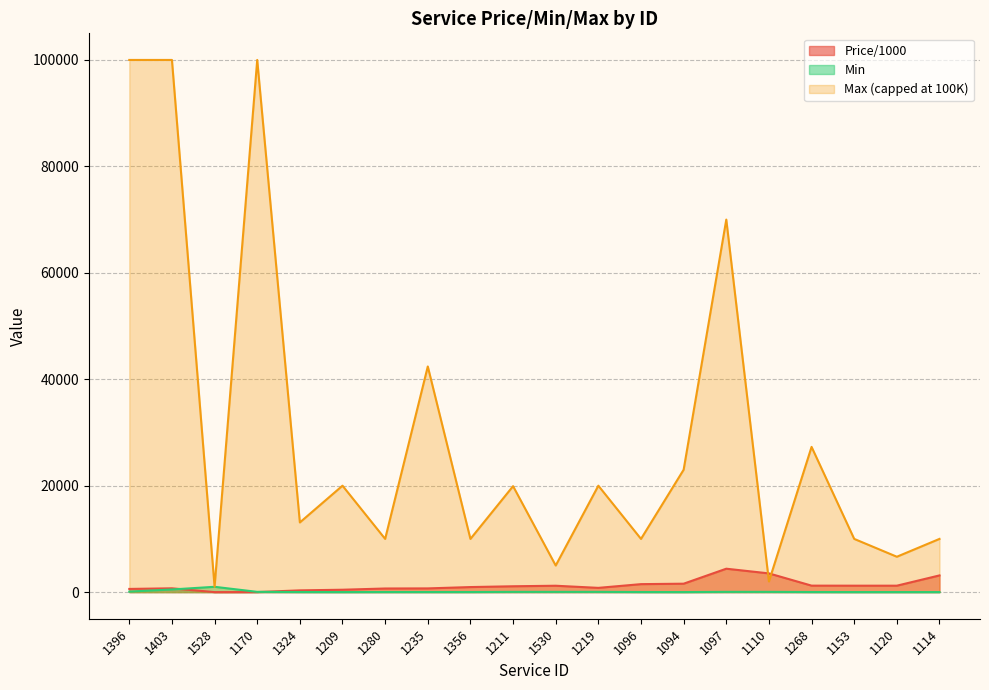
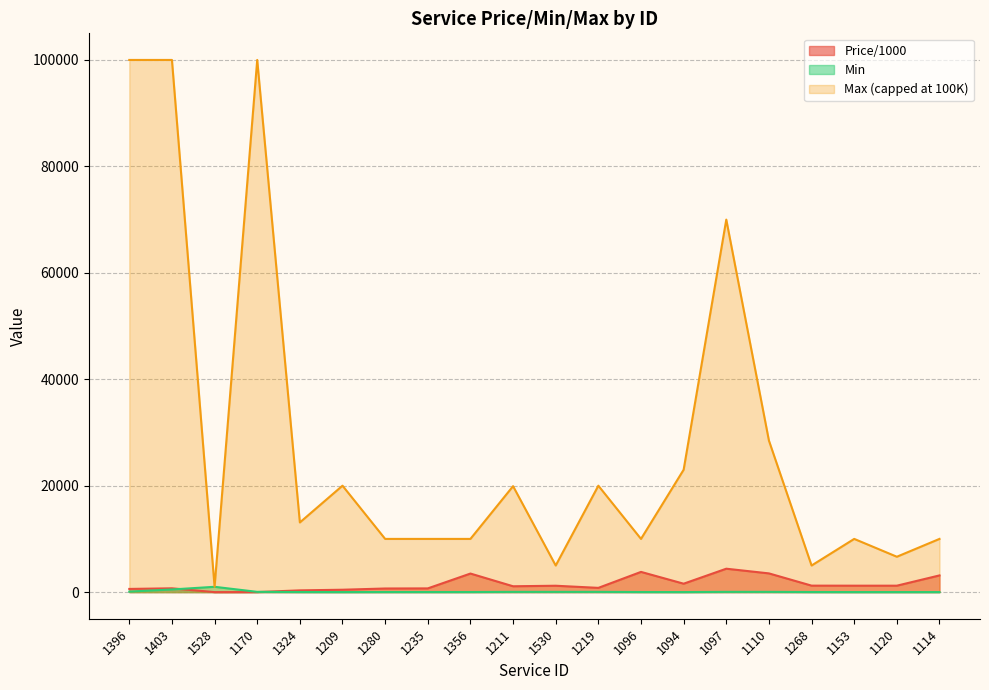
  {
    "Price/1000": {
      "1396": 1000,
      "1528": 0,
      "1280": 1000,
      "1235": 1000,
-     "1356": 1000,
+     "1356": 3000,
      "1211": 1000,
      "1530": 1000,
      "1219": 1000,
-     "1096": 2000,
+     "1096": 4000,
      "1094": 2000,
      "1097": 4000,
      "1110": 4000,
      "1268": 1000,
      "1153": 1000,
      "1120": 1000,
      "1114": 3000
    },
    "Min": {
      "1396": 0,
      "1280": 0,
      "1235": 0,
      "1356": 0,
      "1211": 0,
      "1530": 0,
      "1219": 0,
      "1096": 0,
      "1094": 0,
      "1097": 0,
      "1110": 0,
      "1268": 0,
      "1153": 0,
      "1120": 0,
      "1114": 0
    },
    "Max (capped at 100K)": {
      "1396": 100000,
      "1403": 100000,
      "1170": 100000,
      "1324": 13000,
      "1209": 20000,
      "1280": 10000,
-     "1235": 42000,
+     "1235": 10000,
      "1356": 10000,
      "1211": 20000,
      "1530": 5000,
      "1219": 20000,
      "1096": 10000,
      "1094": 23000,
      "1097": 70000,
-     "1110": 2000,
-     "1268": 27000,
+     "1110": 28000,
+     "1268": 5000,
      "1153": 10000,
      "1120": 7000,
      "1114": 10000
    }
  }
